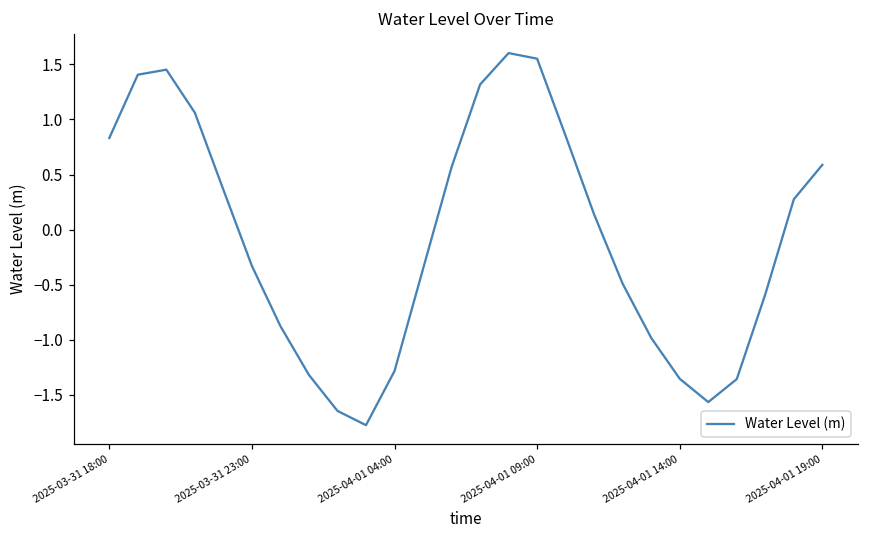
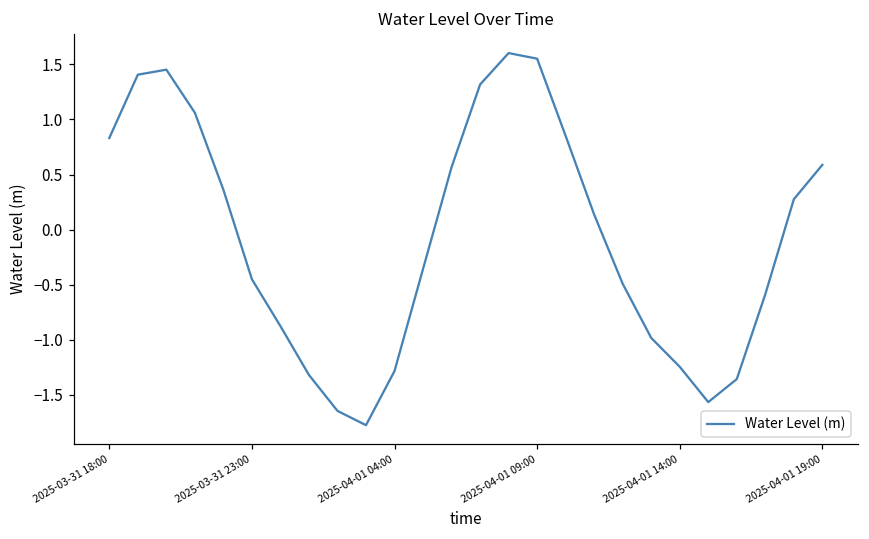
  {
    "2025-03-31 18:00": 0.83,
-   "2025-03-31 23:00": -0.33,
+   "2025-03-31 23:00": -0.45,
    "2025-04-01 04:00": -1.28,
    "2025-04-01 09:00": 1.55,
-   "2025-04-01 14:00": -1.35,
+   "2025-04-01 14:00": -1.25,
    "2025-04-01 19:00": 0.59
  }
